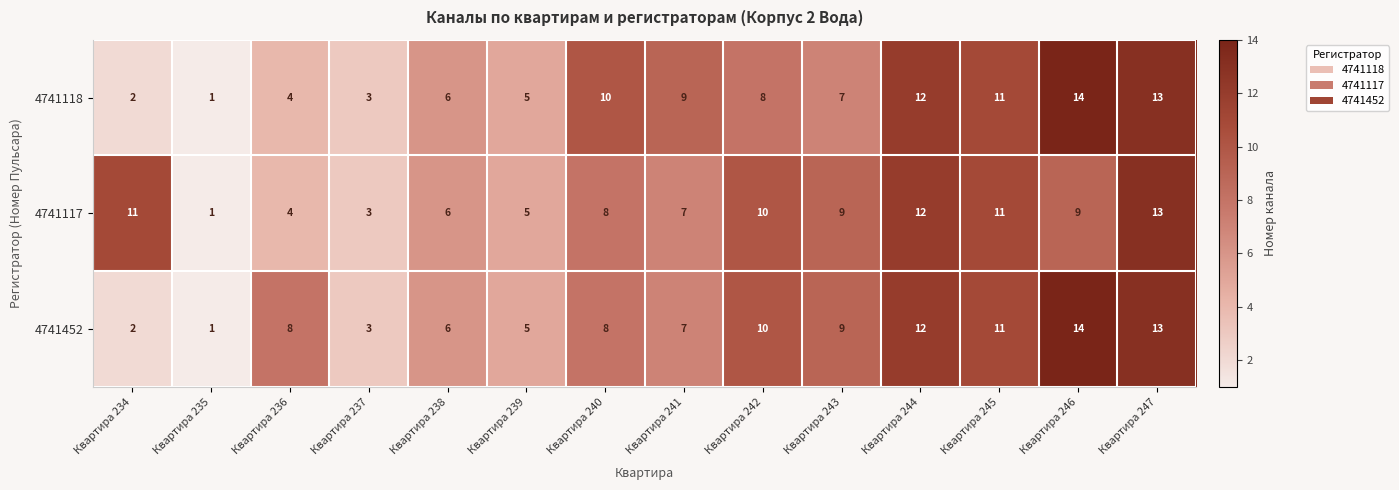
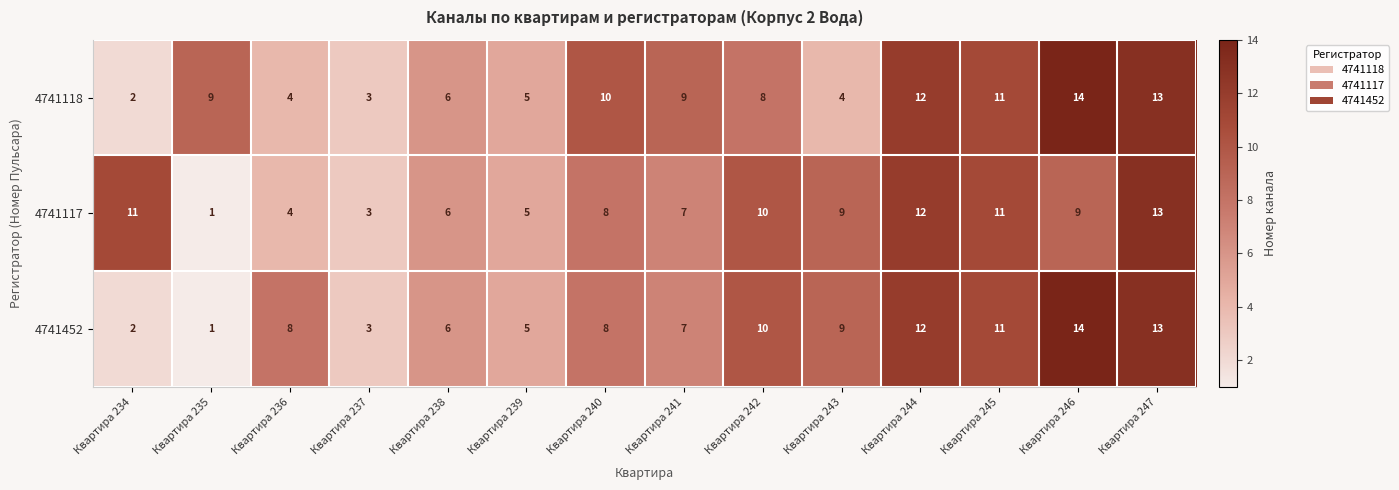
  {
    "4741118": {
      "Квартира 234": 2,
-     "Квартира 235": 1,
+     "Квартира 235": 9,
      "Квартира 236": 4,
      "Квартира 237": 3,
      "Квартира 238": 6,
      "Квартира 239": 5,
      "Квартира 240": 10,
      "Квартира 241": 9,
      "Квартира 242": 8,
-     "Квартира 243": 7,
+     "Квартира 243": 4,
      "Квартира 244": 12,
      "Квартира 245": 11,
      "Квартира 246": 14,
      "Квартира 247": 13
    },
    "4741117": {
      "Квартира 234": 11,
      "Квартира 235": 1,
      "Квартира 236": 4,
      "Квартира 237": 3,
      "Квартира 238": 6,
      "Квартира 239": 5,
      "Квартира 240": 8,
      "Квартира 241": 7,
      "Квартира 242": 10,
      "Квартира 243": 9,
      "Квартира 244": 12,
      "Квартира 245": 11,
      "Квартира 246": 9,
      "Квартира 247": 13
    },
    "4741452": {
      "Квартира 234": 2,
      "Квартира 235": 1,
      "Квартира 236": 8,
      "Квартира 237": 3,
      "Квартира 238": 6,
      "Квартира 239": 5,
      "Квартира 240": 8,
      "Квартира 241": 7,
      "Квартира 242": 10,
      "Квартира 243": 9,
      "Квартира 244": 12,
      "Квартира 245": 11,
      "Квартира 246": 14,
      "Квартира 247": 13
    }
  }
